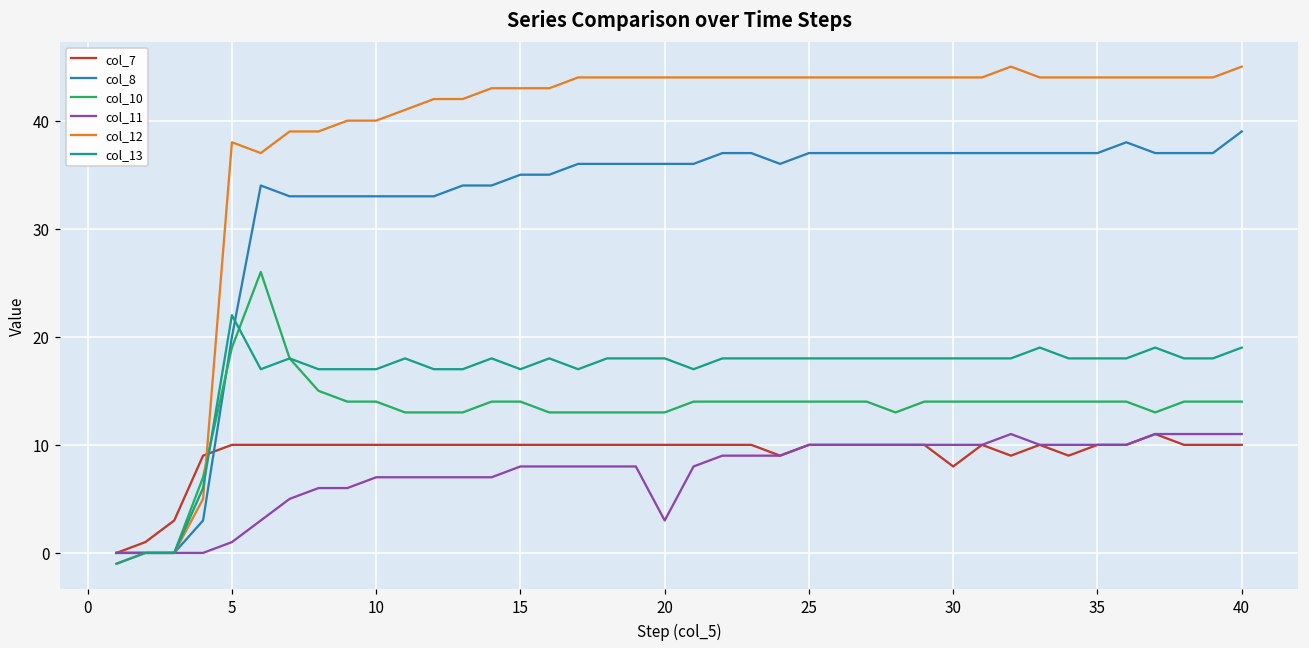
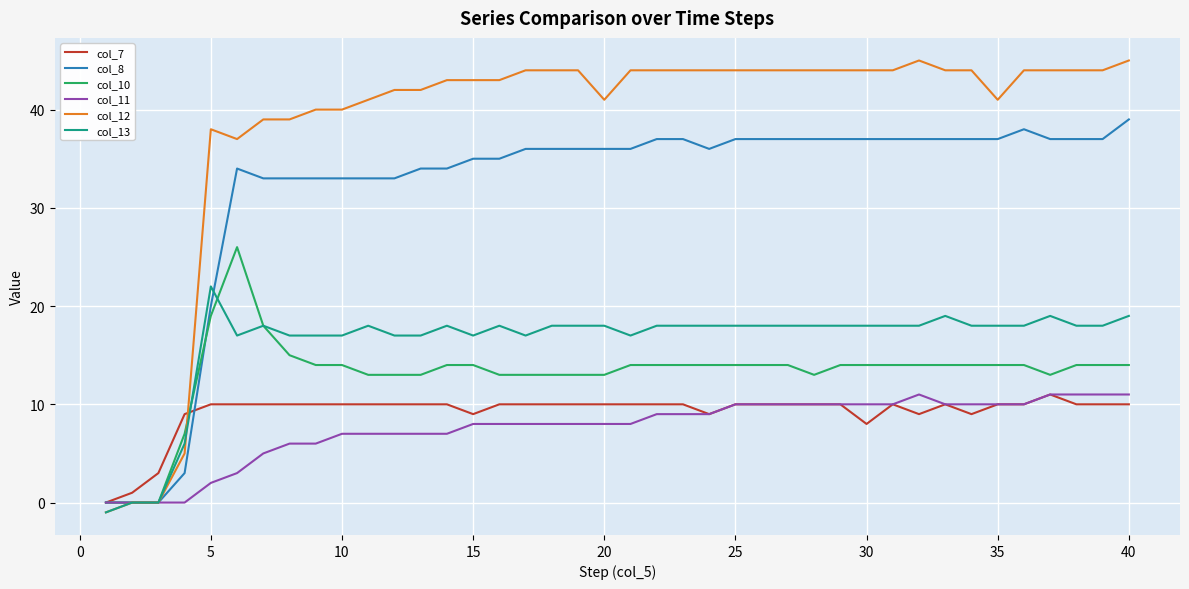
  {
    "col_7": {
      "5": 10,
      "10": 10,
-     "15": 10,
+     "15": 9,
      "20": 10,
      "30": 8,
      "40": 10
    },
    "col_8": {
      "5": 20,
      "10": 33,
      "15": 35,
      "20": 36,
      "25": 37,
      "30": 37,
      "35": 37,
      "40": 39
    },
    "col_11": {
-     "5": 1,
+     "5": 2,
      "10": 7,
      "15": 8,
-     "20": 3,
+     "20": 8,
      "30": 10,
      "40": 11
    },
    "col_12": {
      "5": 38,
      "10": 40,
      "15": 43,
-     "20": 44,
+     "20": 41,
      "25": 44,
      "30": 44,
-     "35": 44,
+     "35": 41,
      "40": 45
    }
  }
